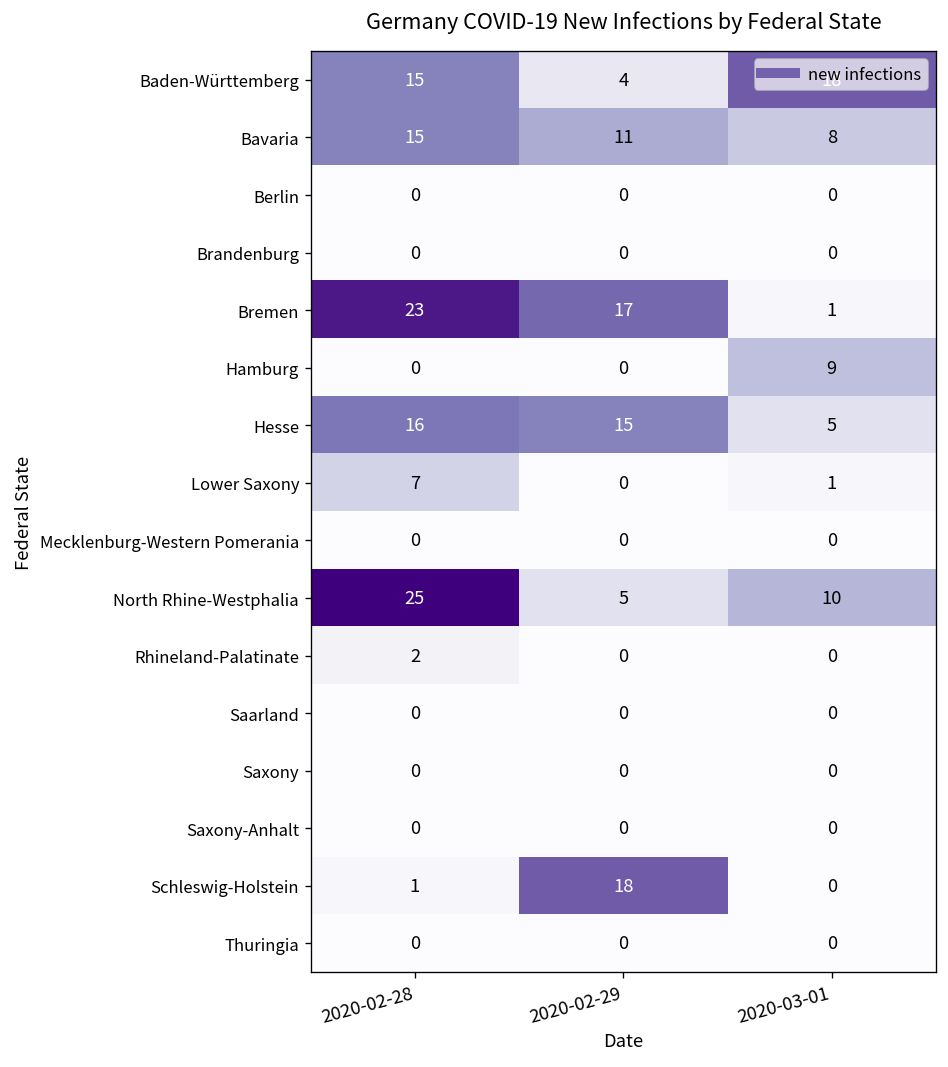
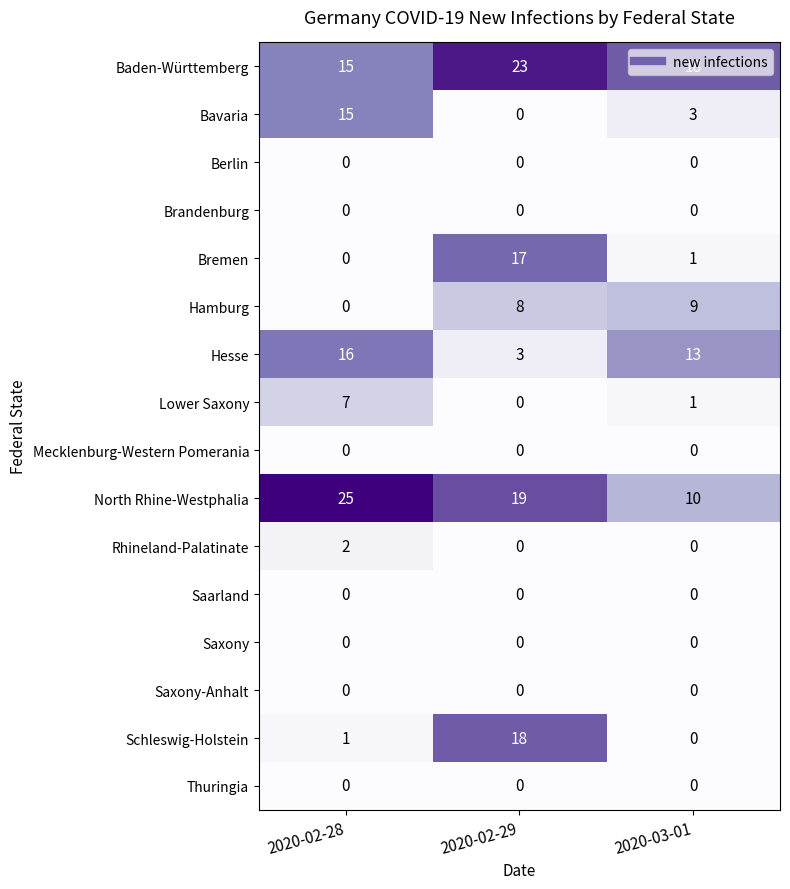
  {
    "Baden-Württemberg": {
      "2020-02-28": 15,
-     "2020-02-29": 4
+     "2020-02-29": 23
    },
    "Bavaria": {
      "2020-02-28": 15,
-     "2020-02-29": 11,
-     "2020-03-01": 8
+     "2020-02-29": 0,
+     "2020-03-01": 3
    },
    "Berlin": {
      "2020-02-28": 0,
      "2020-02-29": 0,
      "2020-03-01": 0
    },
    "Brandenburg": {
      "2020-02-28": 0,
      "2020-02-29": 0,
      "2020-03-01": 0
    },
    "Bremen": {
-     "2020-02-28": 23,
+     "2020-02-28": 0,
      "2020-02-29": 17,
      "2020-03-01": 1
    },
    "Hamburg": {
      "2020-02-28": 0,
-     "2020-02-29": 0,
+     "2020-02-29": 8,
      "2020-03-01": 9
    },
    "Hesse": {
      "2020-02-28": 16,
-     "2020-02-29": 15,
-     "2020-03-01": 5
+     "2020-02-29": 3,
+     "2020-03-01": 13
    },
    "Lower Saxony": {
      "2020-02-28": 7,
      "2020-02-29": 0,
      "2020-03-01": 1
    },
    "Mecklenburg-Western Pomerania": {
      "2020-02-28": 0,
      "2020-02-29": 0,
      "2020-03-01": 0
    },
    "North Rhine-Westphalia": {
      "2020-02-28": 25,
-     "2020-02-29": 5,
+     "2020-02-29": 19,
      "2020-03-01": 10
    },
    "Rhineland-Palatinate": {
      "2020-02-28": 2,
      "2020-02-29": 0,
      "2020-03-01": 0
    },
    "Saarland": {
      "2020-02-28": 0,
      "2020-02-29": 0,
      "2020-03-01": 0
    },
    "Saxony": {
      "2020-02-28": 0,
      "2020-02-29": 0,
      "2020-03-01": 0
    },
    "Saxony-Anhalt": {
      "2020-02-28": 0,
      "2020-02-29": 0,
      "2020-03-01": 0
    },
    "Schleswig-Holstein": {
      "2020-02-28": 1,
      "2020-02-29": 18,
      "2020-03-01": 0
    },
    "Thuringia": {
      "2020-02-28": 0,
      "2020-02-29": 0,
      "2020-03-01": 0
    }
  }
